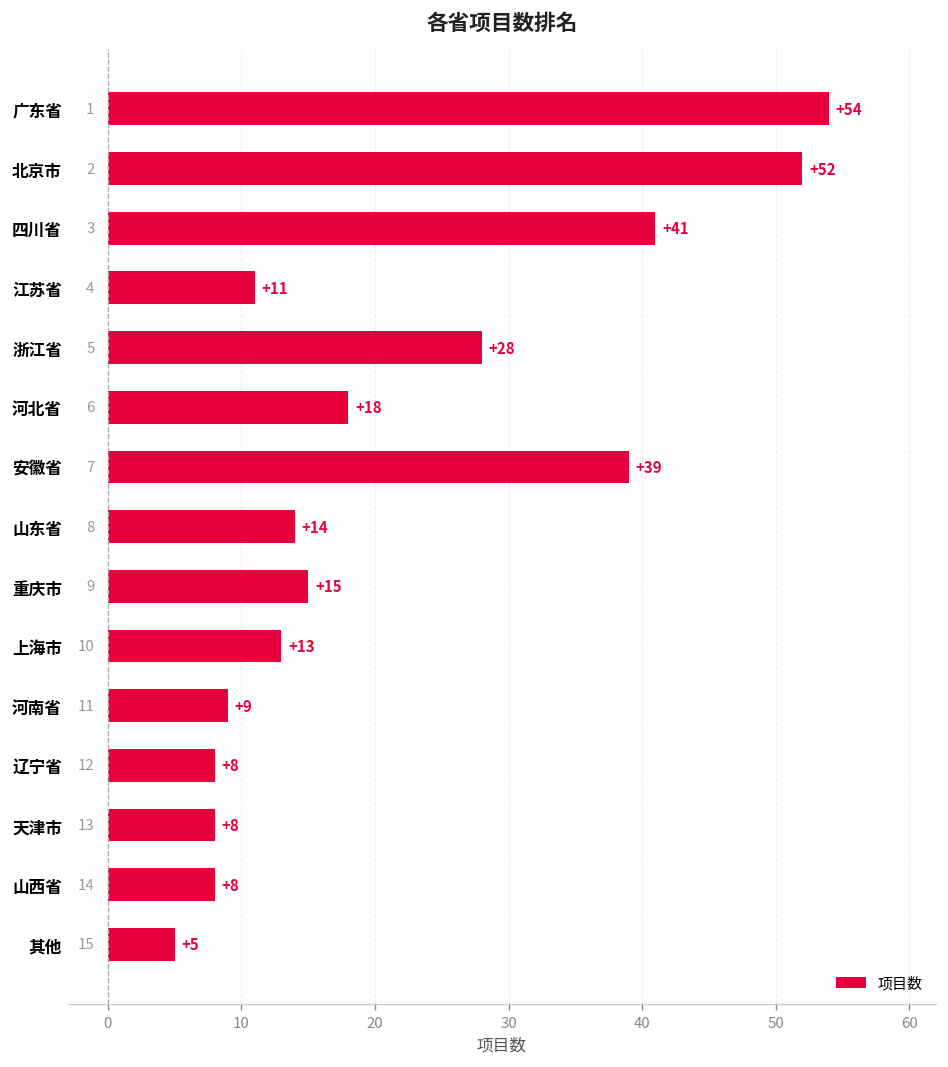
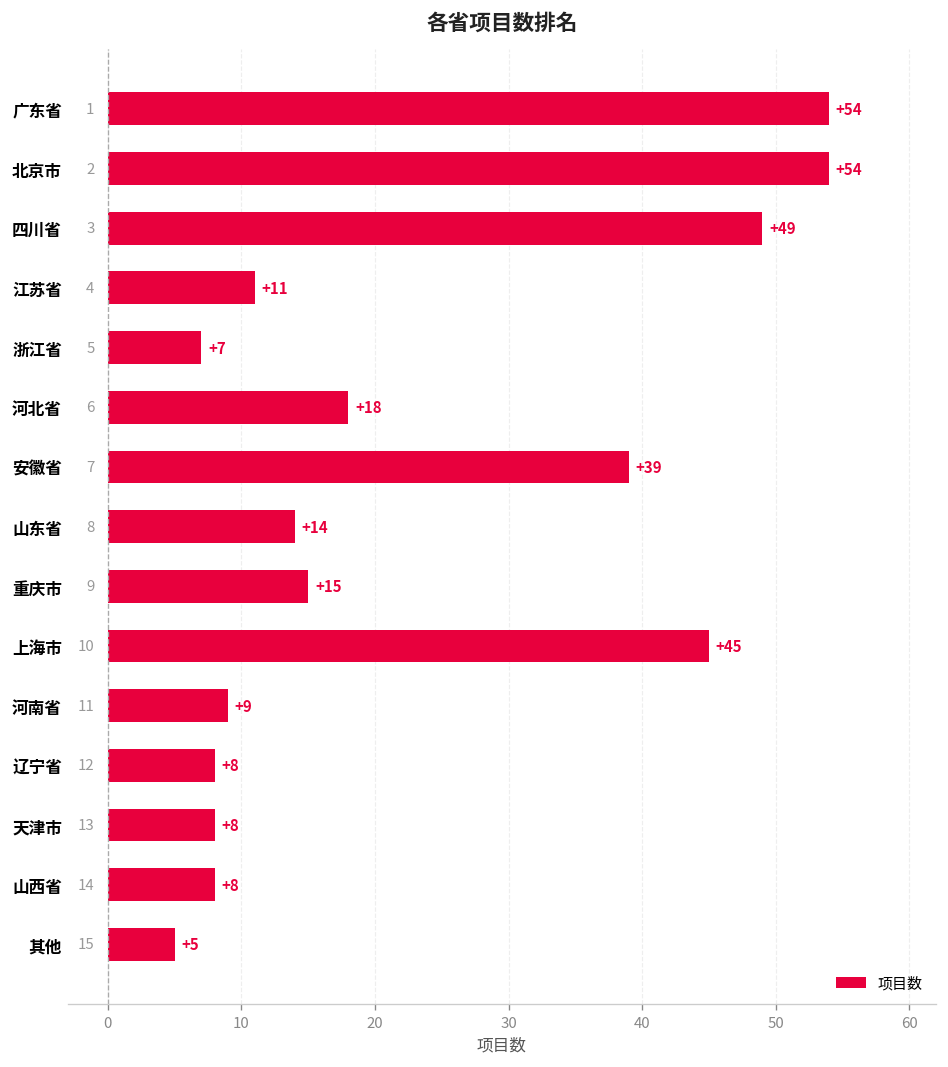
  {
    "广东省": "+54",
-   "北京市": "+52",
-   "四川省": "+41",
+   "北京市": "+54",
+   "四川省": "+49",
    "江苏省": "+11",
-   "浙江省": "+28",
+   "浙江省": "+7",
    "河北省": "+18",
    "安徽省": "+39",
    "山东省": "+14",
    "重庆市": "+15",
-   "上海市": "+13",
+   "上海市": "+45",
    "河南省": "+9",
    "辽宁省": "+8",
    "天津市": "+8",
    "山西省": "+8",
    "其他": "+5"
  }
